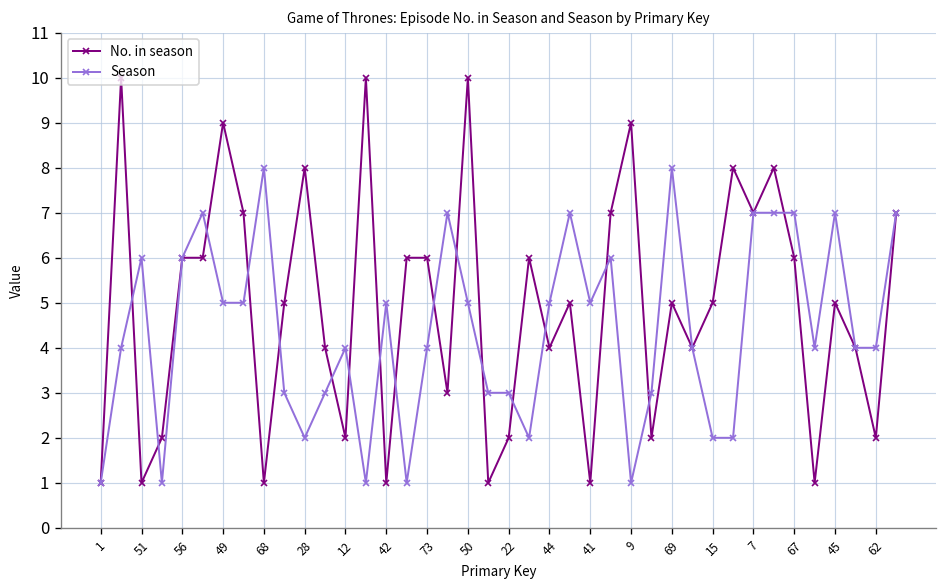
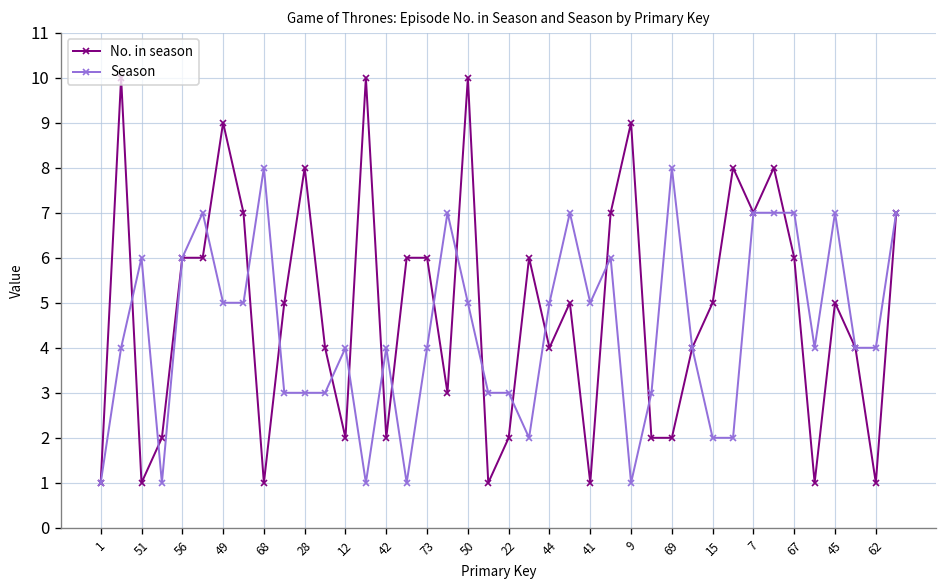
  {
    "No. in season": {
      "51": 1,
      "49": 9,
      "68": 1,
      "28": 8,
      "12": 2,
-     "42": 1,
+     "42": 2,
      "73": 6,
      "50": 10,
      "22": 2,
      "44": 4,
      "41": 1,
-     "69": 5,
+     "69": 2,
      "67": 6,
      "45": 5,
-     "62": 2
+     "62": 1
    },
    "Season": {
      "51": 6,
      "49": 5,
      "68": 8,
-     "28": 2,
+     "28": 3,
      "12": 4,
-     "42": 5,
+     "42": 4,
      "73": 4,
      "50": 5,
      "22": 3,
      "44": 5,
      "41": 5,
      "69": 8,
      "67": 7,
      "45": 7,
      "62": 4
    }
  }
